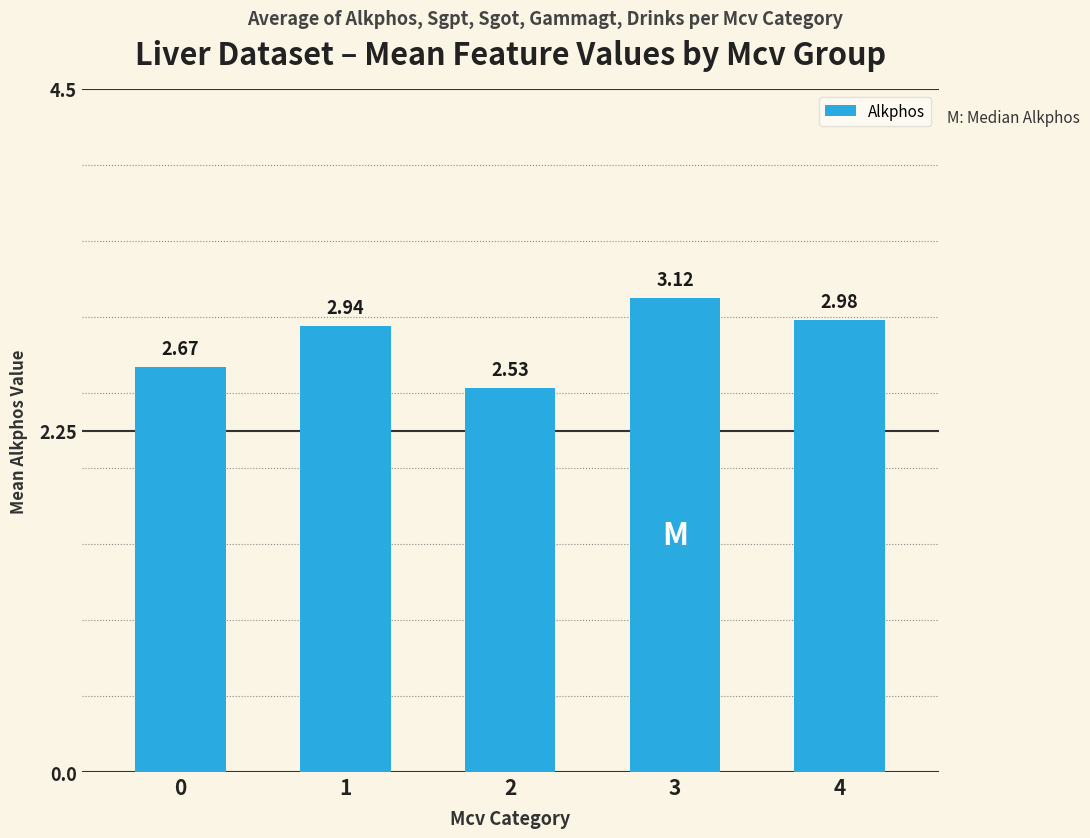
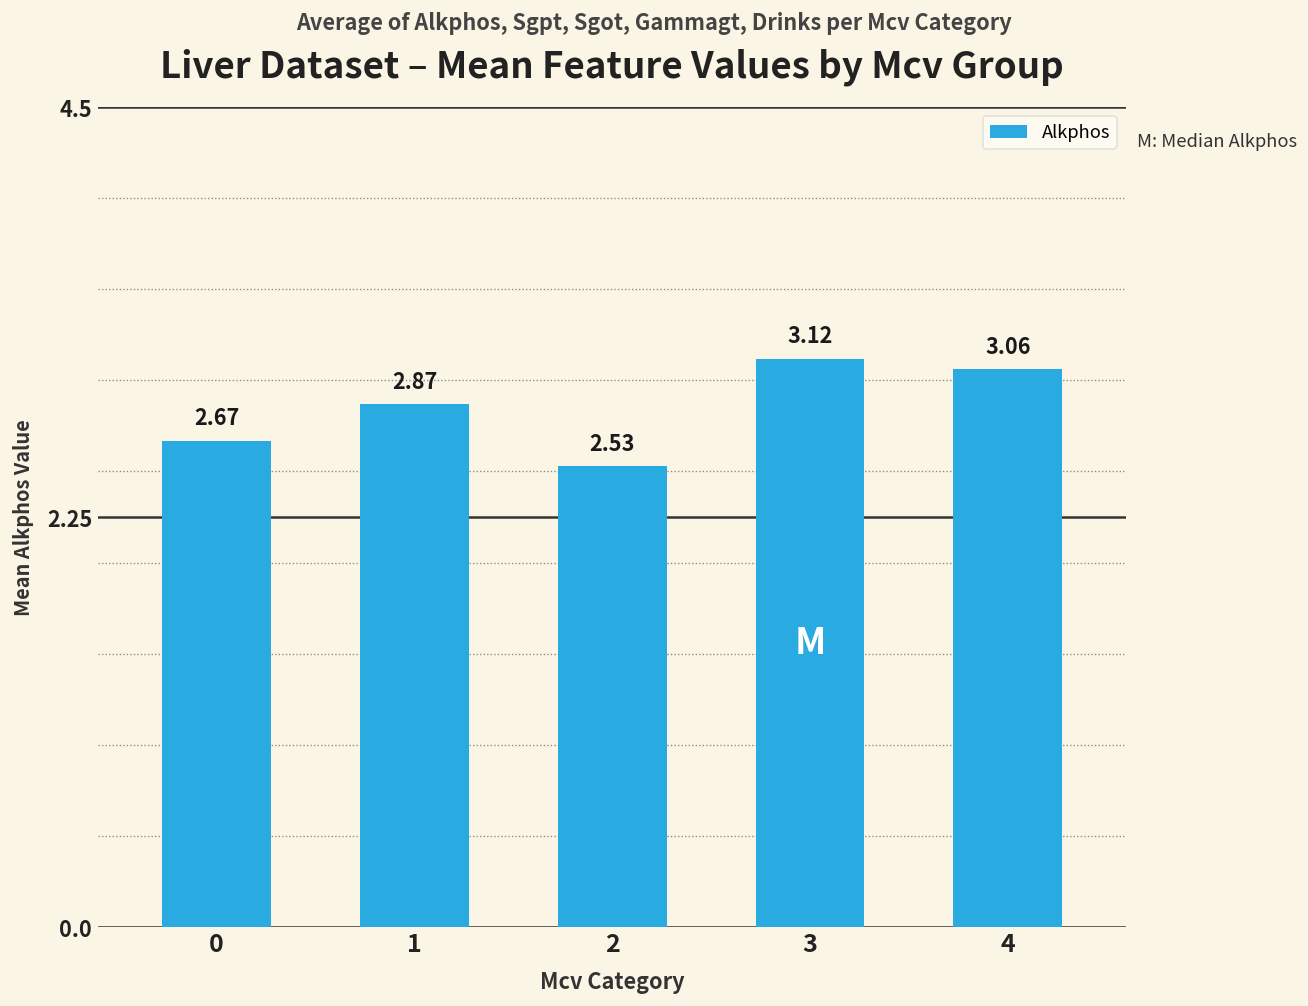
  {
    "0": 2.67,
-   "1": 2.94,
+   "1": 2.87,
    "2": 2.53,
    "3": 3.12,
-   "4": 2.98
+   "4": 3.06
  }
